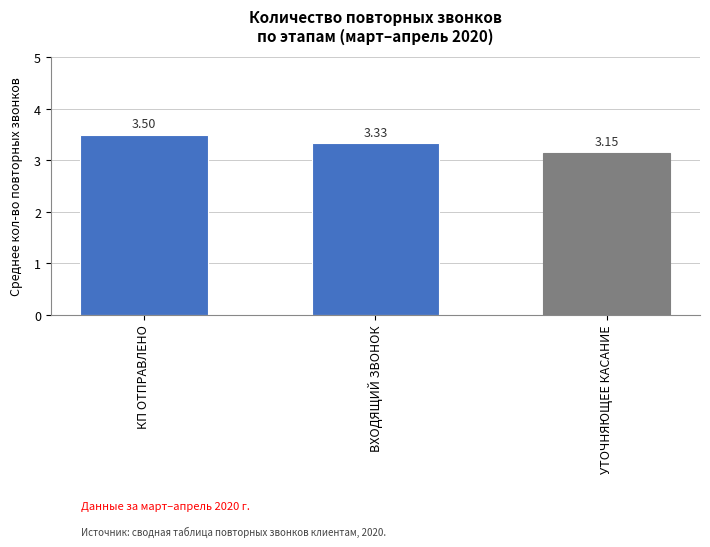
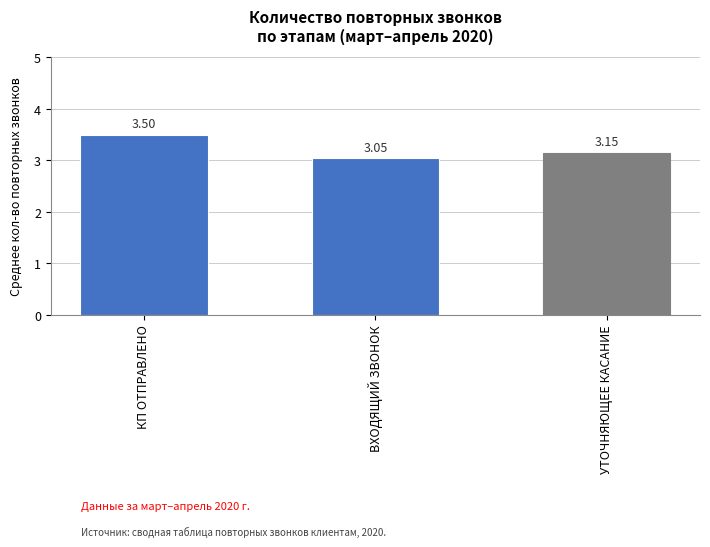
  {
    "КП ОТПРАВЛЕНО": 3.50,
-   "ВХОДЯЩИЙ ЗВОНОК": 3.33,
+   "ВХОДЯЩИЙ ЗВОНОК": 3.05,
    "УТОЧНЯЮЩЕЕ КАСАНИЕ": 3.15
  }
